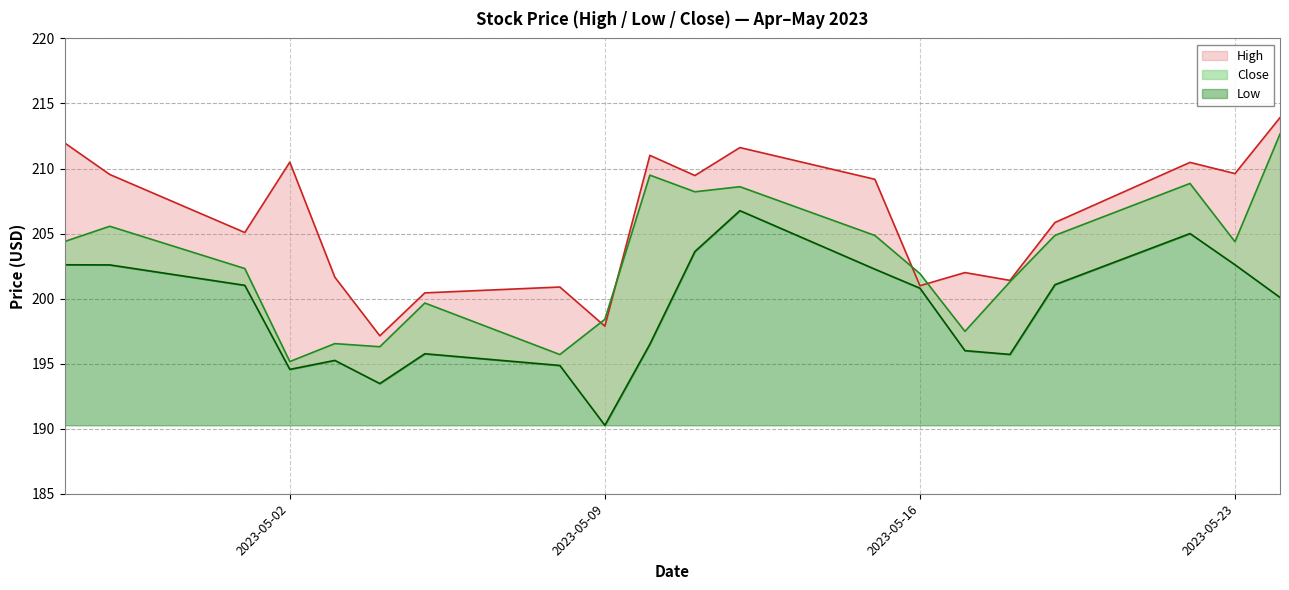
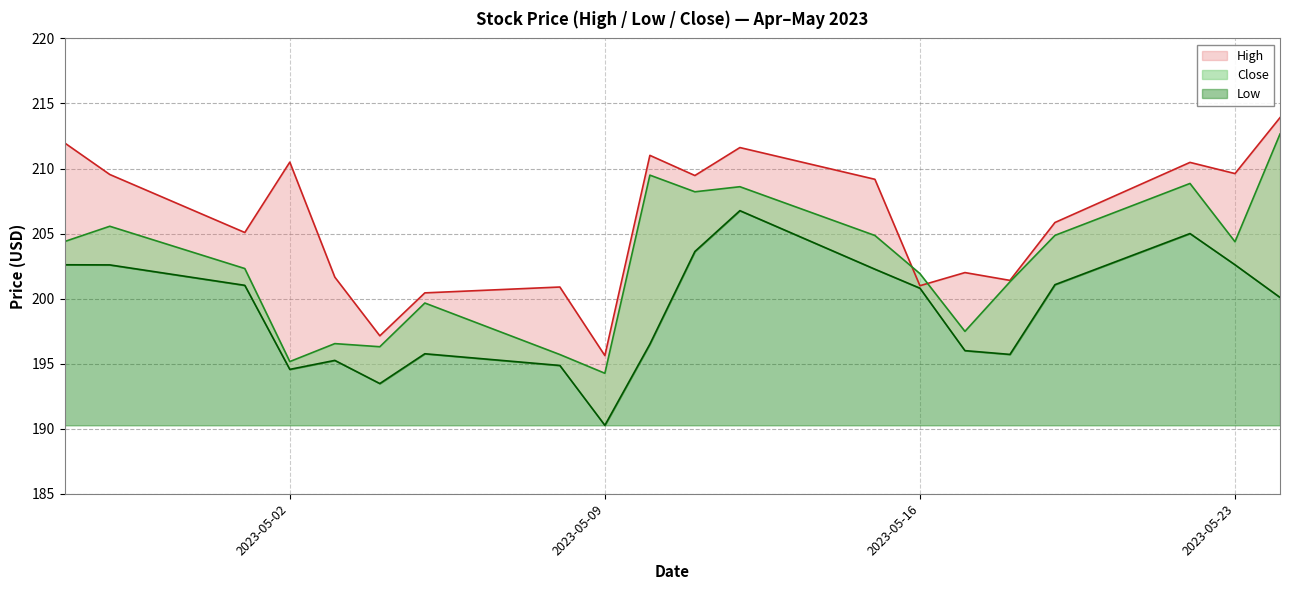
  {
    "High": {
      "2023-05-02": 210.5,
-     "2023-05-09": 197.9,
+     "2023-05-09": 195.6,
      "2023-05-23": 209.6
    },
    "Close": {
      "2023-05-02": 195.2,
-     "2023-05-09": 198.4,
+     "2023-05-09": 194.3,
      "2023-05-16": 201.9,
      "2023-05-23": 204.4
    },
    "Low": {
      "2023-05-02": 194.6,
      "2023-05-09": 190.3,
      "2023-05-23": 202.6
    }
  }
